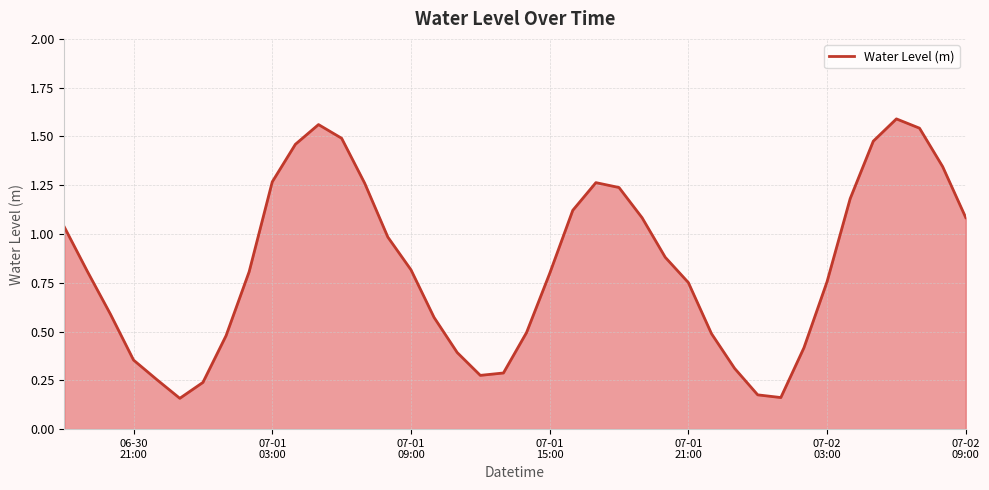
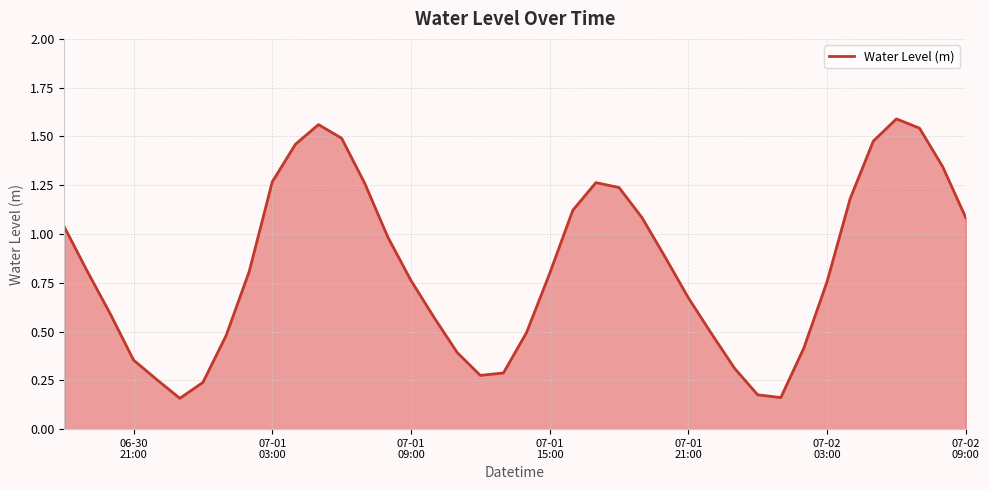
  {
    "06-30 21:00": 0.35,
    "07-01 03:00": 1.27,
-   "07-01 09:00": 0.82,
+   "07-01 09:00": 0.76,
    "07-01 15:00": 0.80,
-   "07-01 21:00": 0.75,
+   "07-01 21:00": 0.67,
    "07-02 03:00": 0.76,
    "07-02 09:00": 1.08
  }
